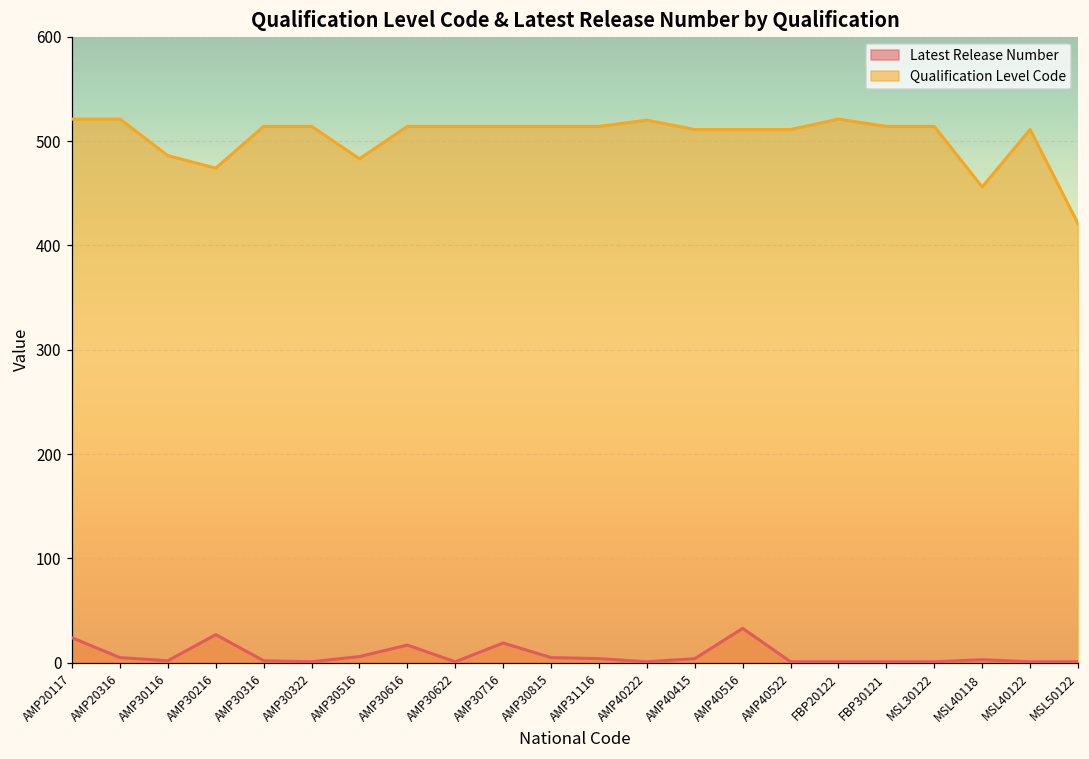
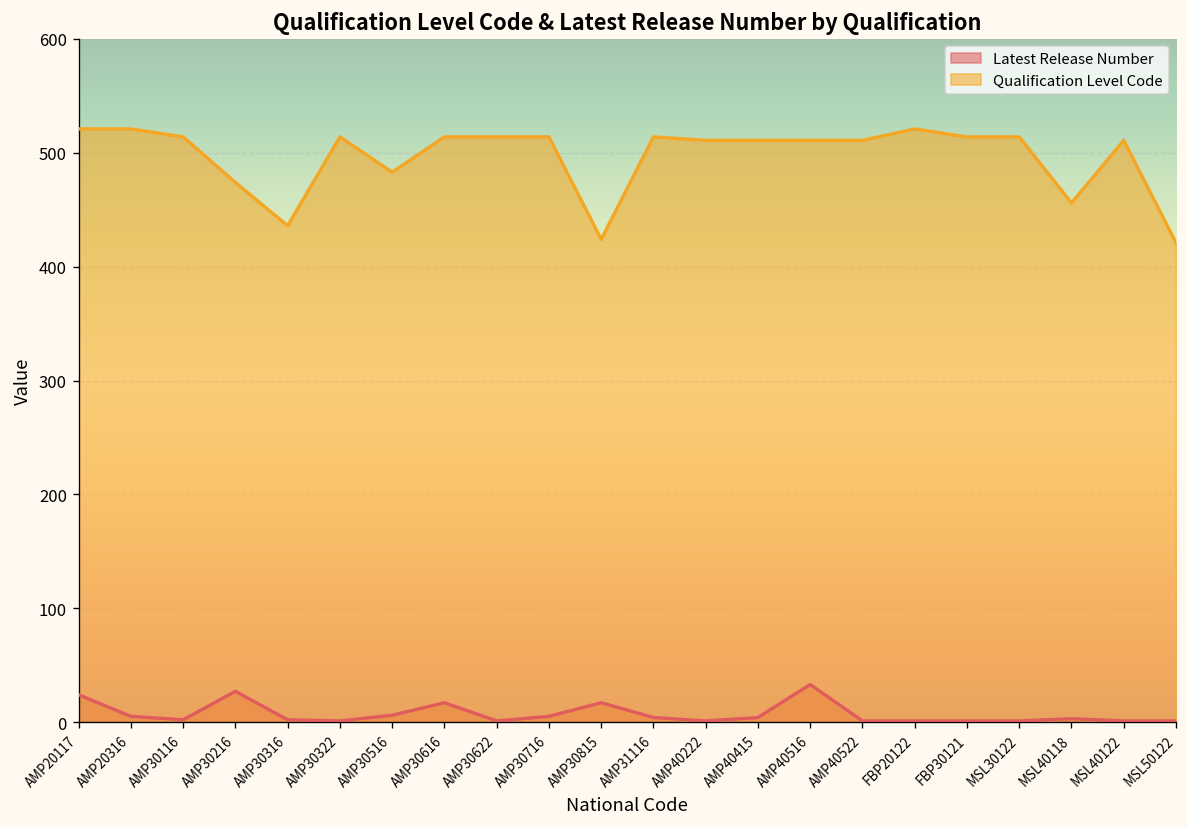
  {
    "Latest Release Number": {
      "AMP20117": 20,
      "AMP20316": 10,
      "AMP30116": 0,
      "AMP30216": 30,
      "AMP30316": 0,
      "AMP30322": 0,
      "AMP30516": 10,
      "AMP30616": 20,
      "AMP30622": 0,
-     "AMP30716": 20,
-     "AMP30815": 10,
+     "AMP30716": 10,
+     "AMP30815": 20,
      "AMP31116": 0,
      "AMP40222": 0,
      "AMP40415": 0,
      "AMP40516": 30,
      "AMP40522": 0,
      "FBP20122": 0,
      "FBP30121": 0,
      "MSL30122": 0,
      "MSL40118": 0,
      "MSL40122": 0,
      "MSL50122": 0
    },
    "Qualification Level Code": {
      "AMP20117": 520,
      "AMP20316": 520,
-     "AMP30116": 490,
+     "AMP30116": 510,
      "AMP30216": 470,
-     "AMP30316": 510,
+     "AMP30316": 440,
      "AMP30322": 510,
      "AMP30516": 480,
      "AMP30616": 510,
      "AMP30622": 510,
      "AMP30716": 510,
-     "AMP30815": 510,
+     "AMP30815": 420,
      "AMP31116": 510,
-     "AMP40222": 520,
+     "AMP40222": 510,
      "AMP40415": 510,
      "AMP40516": 510,
      "AMP40522": 510,
      "FBP20122": 520,
      "FBP30121": 510,
      "MSL30122": 510,
      "MSL40118": 460,
      "MSL40122": 510,
      "MSL50122": 420
    }
  }
